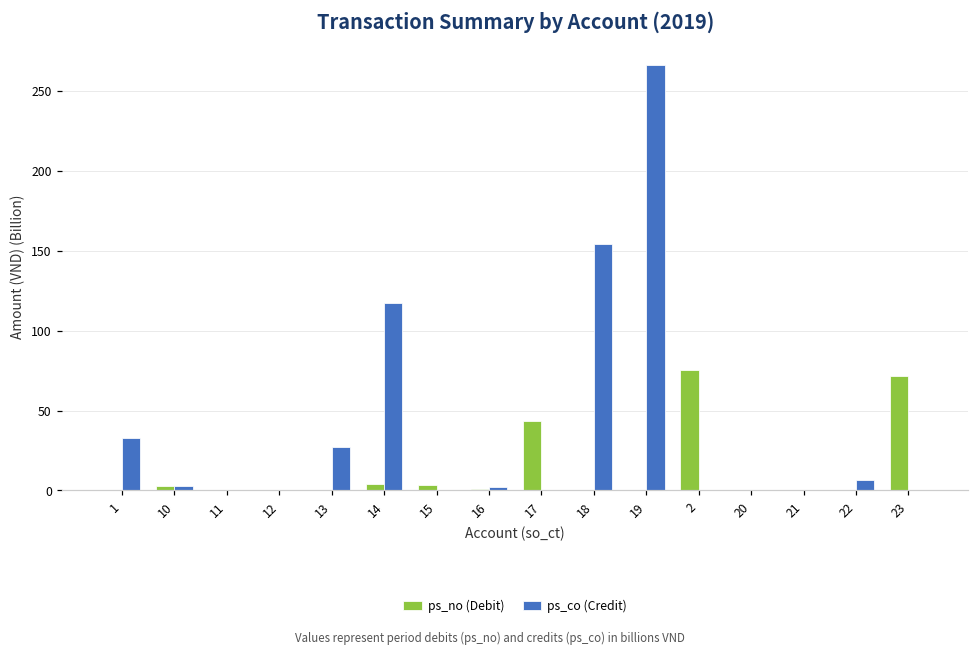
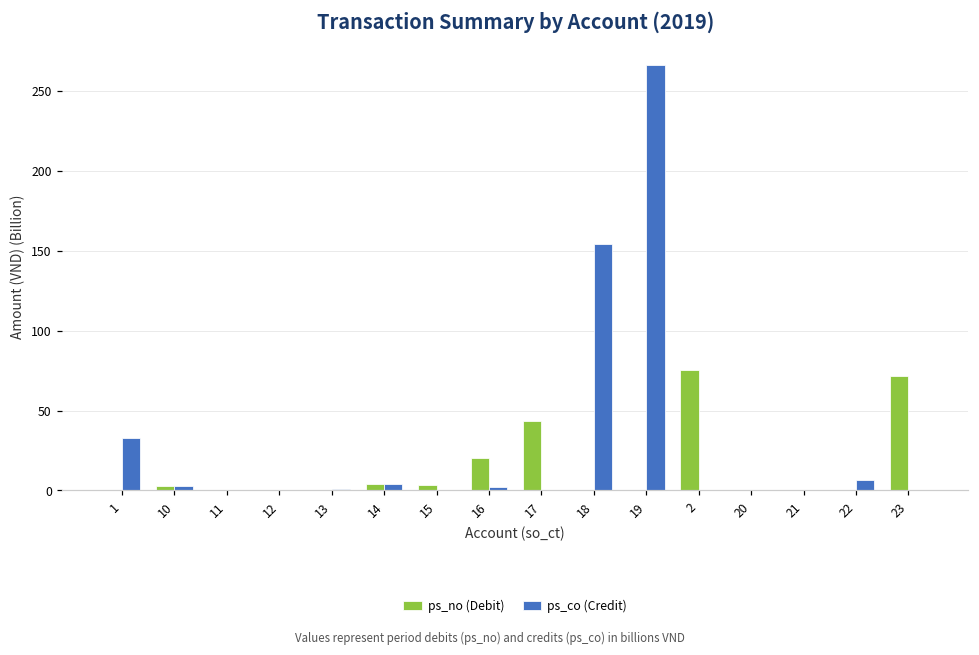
  {
    "ps_no (Debit)": {
      "10": 3,
      "14": 4,
      "15": 3,
-     "16": 1,
+     "16": 20,
      "17": 43,
      "2": 75,
      "23": 72
    },
    "ps_co (Credit)": {
      "1": 33,
      "10": 3,
-     "13": 27,
-     "14": 117,
+     "13": 1,
+     "14": 4,
      "16": 2,
      "18": 154,
      "19": 266,
      "22": 6,
      "23": 0
    }
  }
